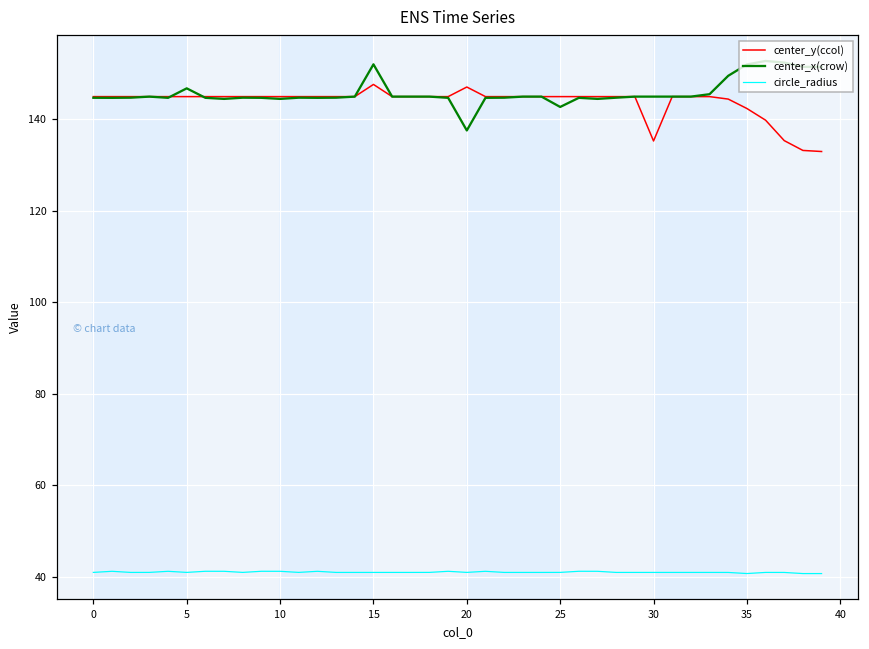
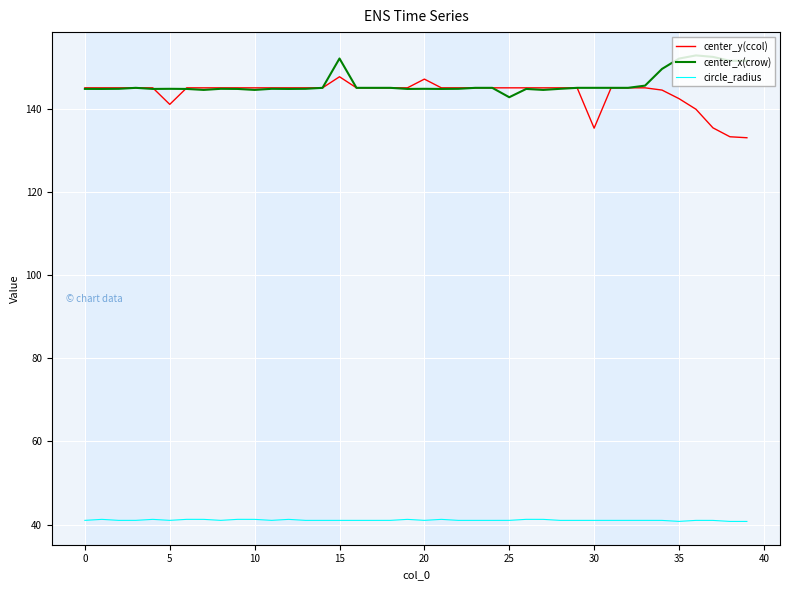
  {
    "center_y(ccol)": {
-     "5": 145,
+     "5": 141,
      "15": 148,
      "20": 147,
      "25": 145,
      "30": 135,
      "35": 142
    },
    "center_x(crow)": {
-     "5": 147,
+     "5": 145,
      "15": 152,
-     "20": 138,
+     "20": 145,
      "25": 143,
      "30": 145
    },
    "circle_radius": {
      "0": 41,
      "5": 41,
      "10": 41,
      "15": 41,
      "20": 41,
      "25": 41,
      "30": 41,
      "35": 41
    }
  }
